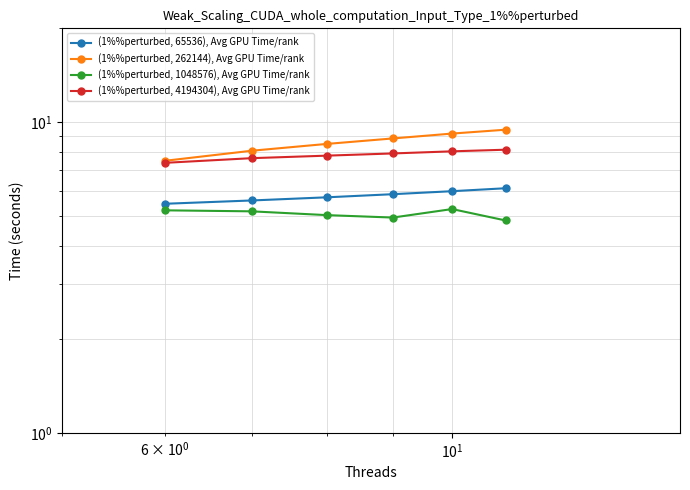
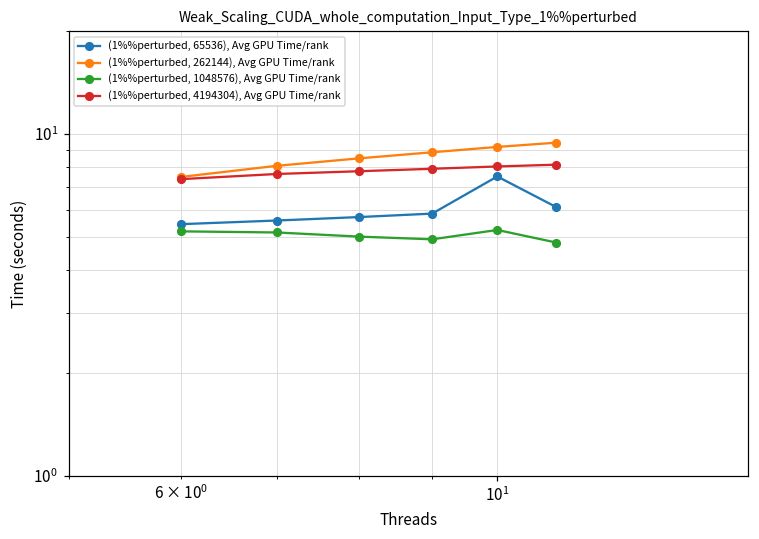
  {
    "(1%%perturbed, 65536), Avg GPU Time/rank": {
-     "10^1": 6.0
+     "10^1": 7.5
    },
    "(1%%perturbed, 262144), Avg GPU Time/rank": {
      "10^1": 9.2
    },
    "(1%%perturbed, 1048576), Avg GPU Time/rank": {
      "10^1": 5.2
    },
    "(1%%perturbed, 4194304), Avg GPU Time/rank": {
      "10^1": 8.0
    }
  }
